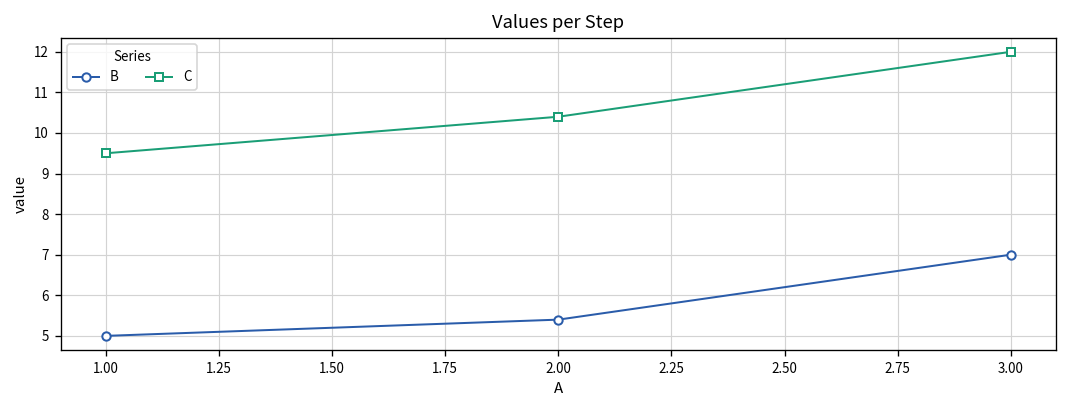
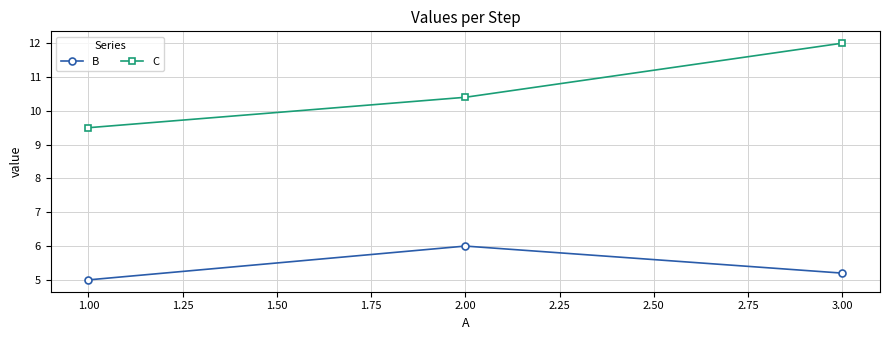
  {
    "B": {
      "1.00": 5.0,
-     "2.00": 5.4,
-     "3.00": 7.0
+     "2.00": 6.0,
+     "3.00": 5.2
    },
    "C": {
      "1.00": 9.5,
      "2.00": 10.4,
      "3.00": 12.0
    }
  }
